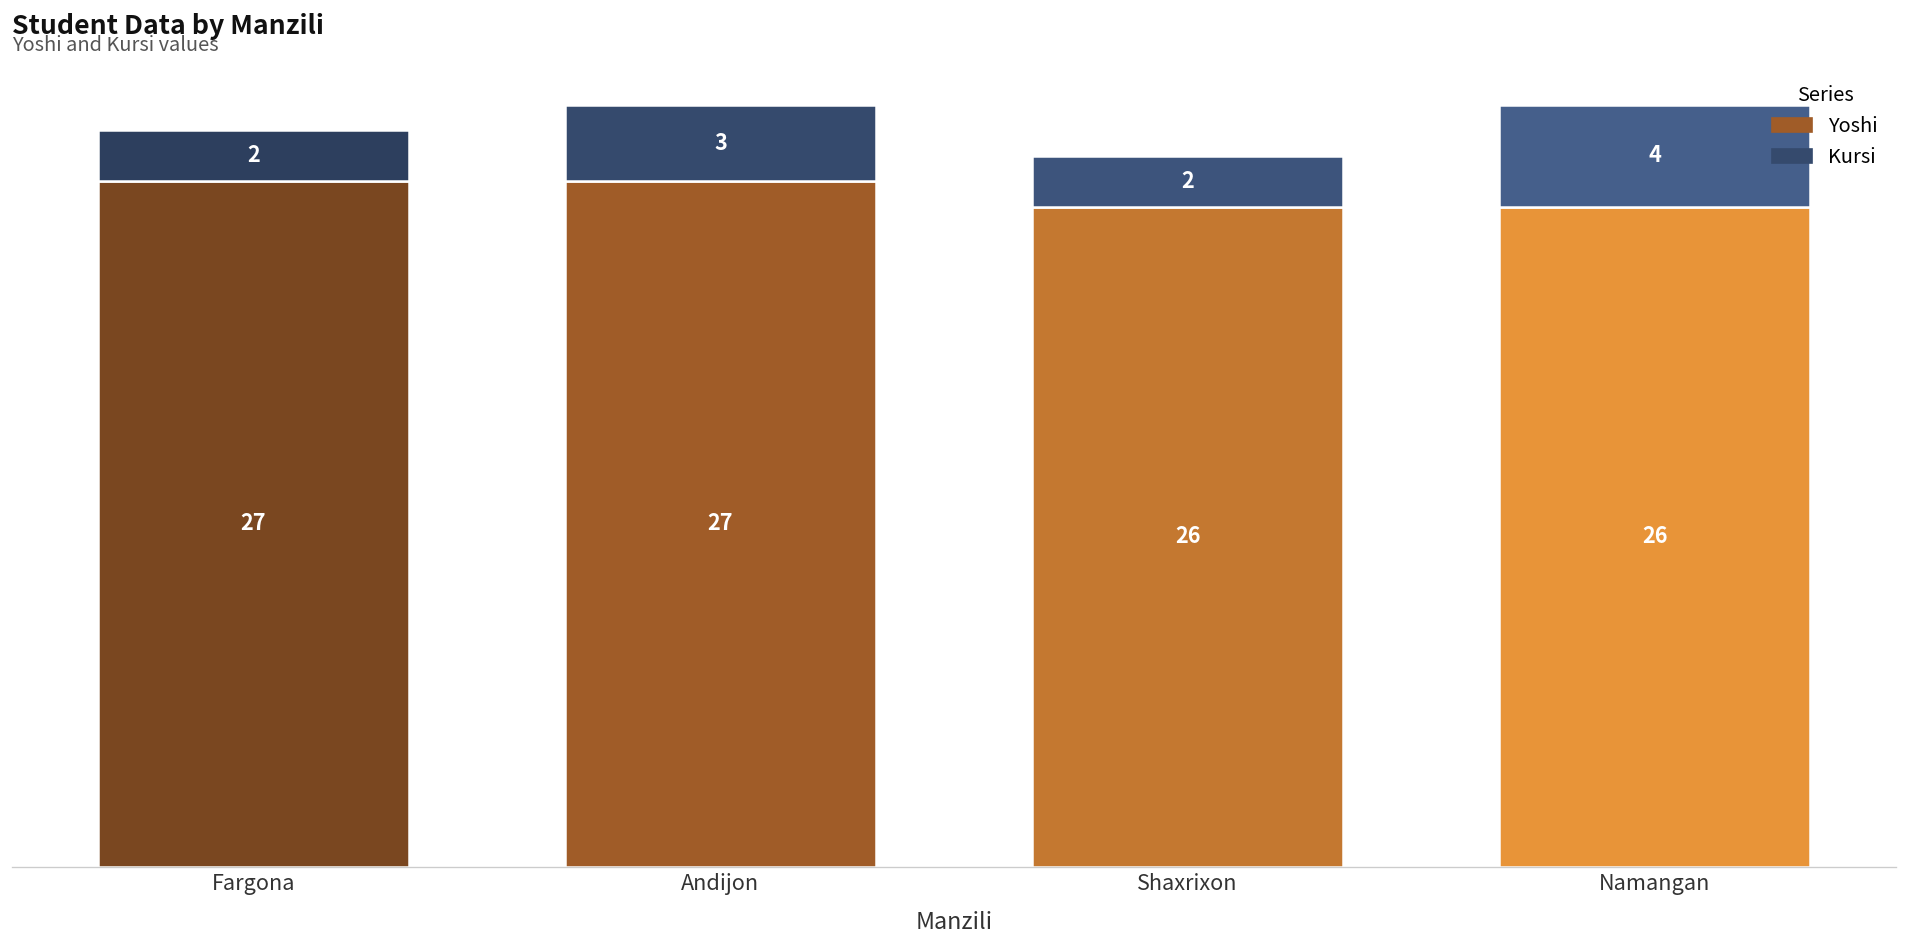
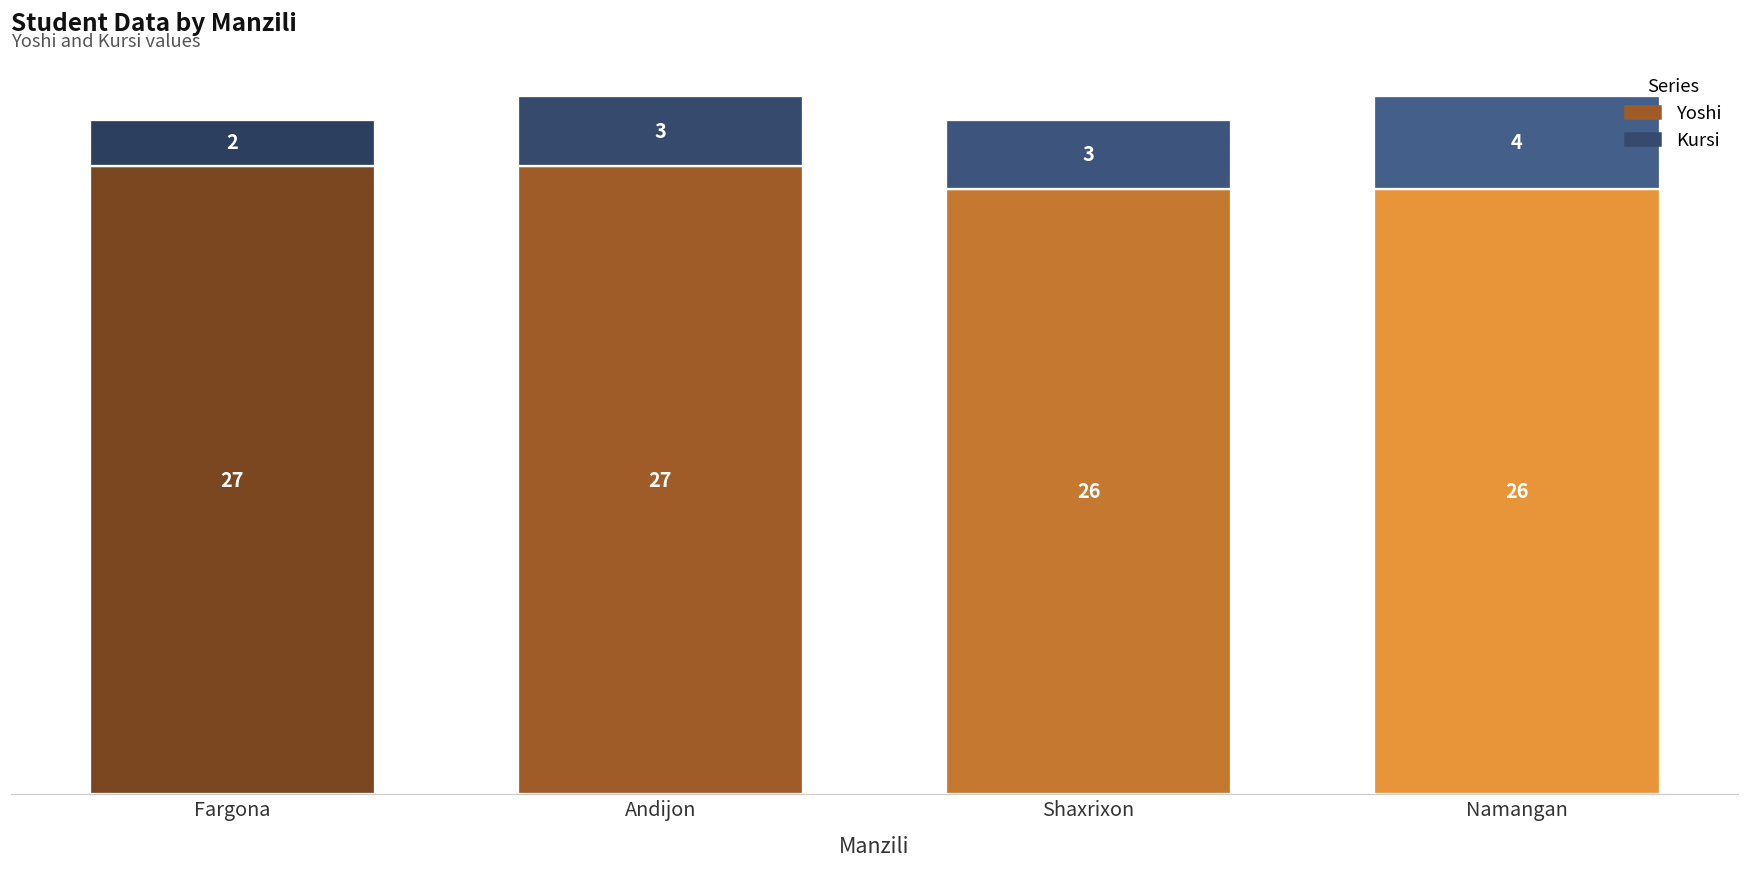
  {
    "Kursi": {
      "Fargona": 2,
      "Andijon": 3,
-     "Shaxrixon": 2,
+     "Shaxrixon": 3,
      "Namangan": 4
    }
  }
